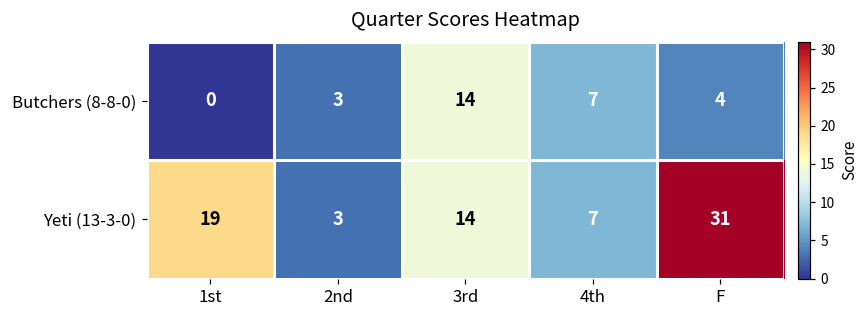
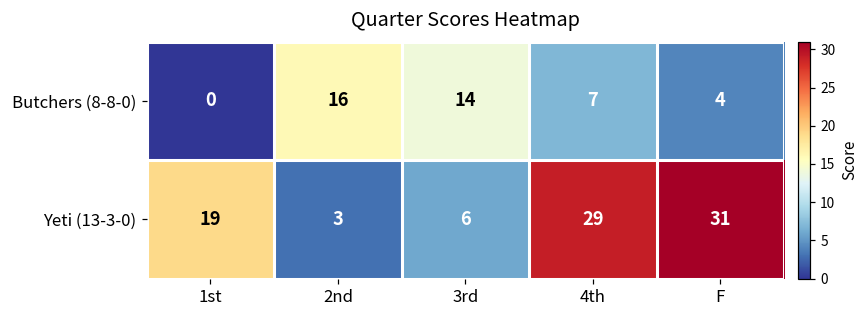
  {
    "Butchers (8-8-0)": {
      "1st": 0,
-     "2nd": 3,
+     "2nd": 16,
      "3rd": 14,
      "4th": 7,
      "F": 4
    },
    "Yeti (13-3-0)": {
      "1st": 19,
      "2nd": 3,
-     "3rd": 14,
-     "4th": 7,
+     "3rd": 6,
+     "4th": 29,
      "F": 31
    }
  }
